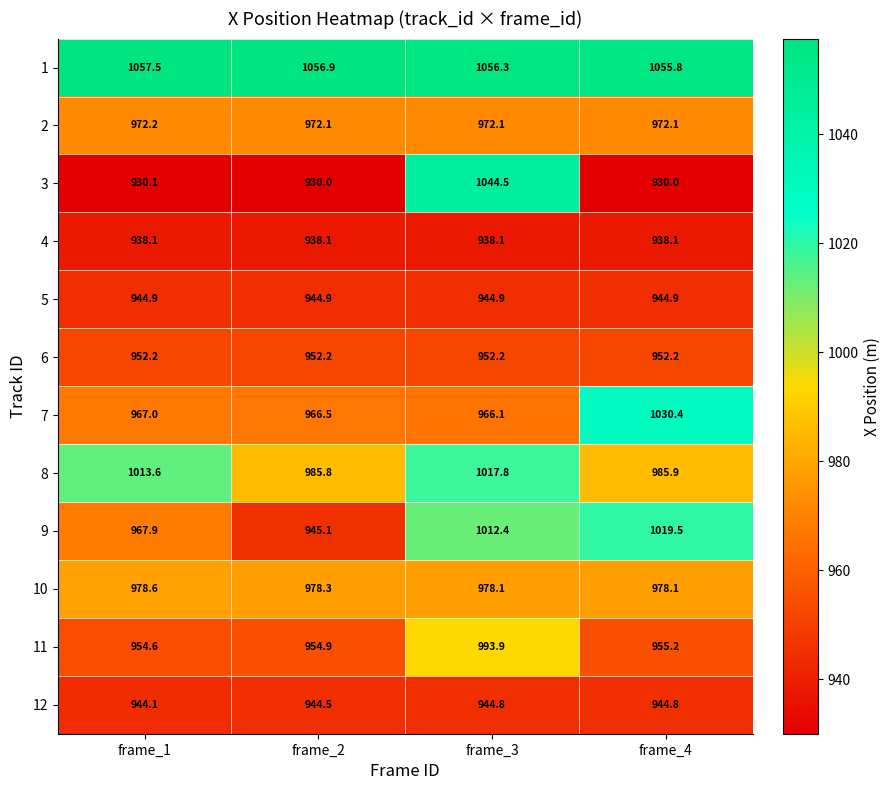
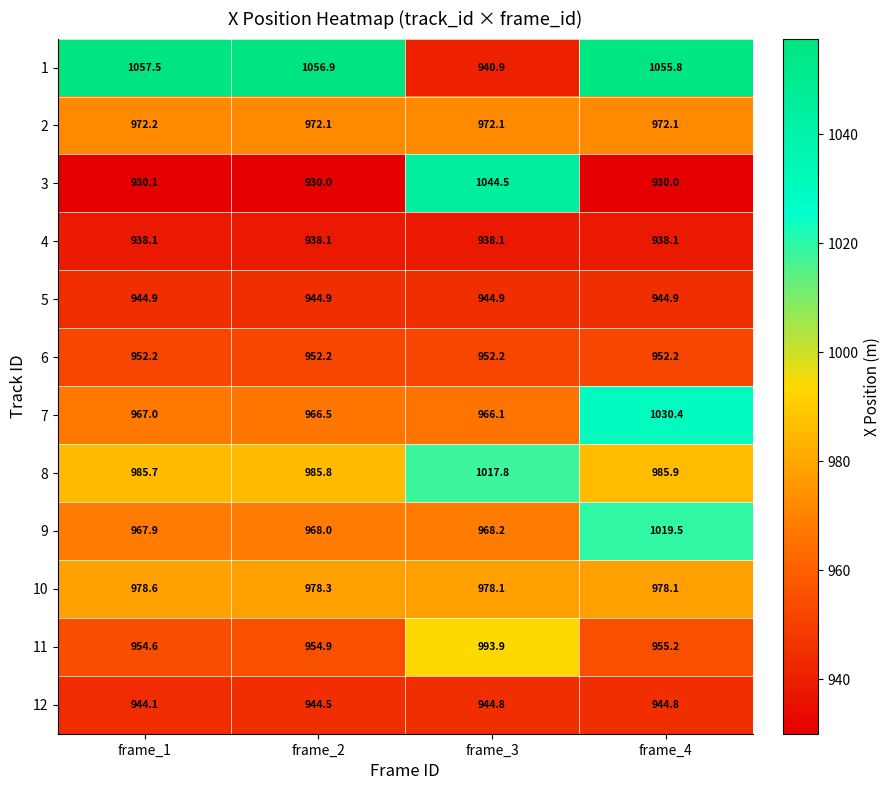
  {
    "1": {
      "frame_1": 1057.5,
      "frame_2": 1056.9,
-     "frame_3": 1056.3,
+     "frame_3": 940.9,
      "frame_4": 1055.8
    },
    "2": {
      "frame_1": 972.2,
      "frame_2": 972.1,
      "frame_3": 972.1,
      "frame_4": 972.1
    },
    "3": {
      "frame_1": 930.1,
      "frame_2": 930.0,
      "frame_3": 1044.5,
      "frame_4": 930.0
    },
    "4": {
      "frame_1": 938.1,
      "frame_2": 938.1,
      "frame_3": 938.1,
      "frame_4": 938.1
    },
    "5": {
      "frame_1": 944.9,
      "frame_2": 944.9,
      "frame_3": 944.9,
      "frame_4": 944.9
    },
    "6": {
      "frame_1": 952.2,
      "frame_2": 952.2,
      "frame_3": 952.2,
      "frame_4": 952.2
    },
    "7": {
      "frame_1": 967.0,
      "frame_2": 966.5,
      "frame_3": 966.1,
      "frame_4": 1030.4
    },
    "8": {
-     "frame_1": 1013.6,
+     "frame_1": 985.7,
      "frame_2": 985.8,
      "frame_3": 1017.8,
      "frame_4": 985.9
    },
    "9": {
      "frame_1": 967.9,
-     "frame_2": 945.1,
-     "frame_3": 1012.4,
+     "frame_2": 968.0,
+     "frame_3": 968.2,
      "frame_4": 1019.5
    },
    "10": {
      "frame_1": 978.6,
      "frame_2": 978.3,
      "frame_3": 978.1,
      "frame_4": 978.1
    },
    "11": {
      "frame_1": 954.6,
      "frame_2": 954.9,
      "frame_3": 993.9,
      "frame_4": 955.2
    },
    "12": {
      "frame_1": 944.1,
      "frame_2": 944.5,
      "frame_3": 944.8,
      "frame_4": 944.8
    }
  }
